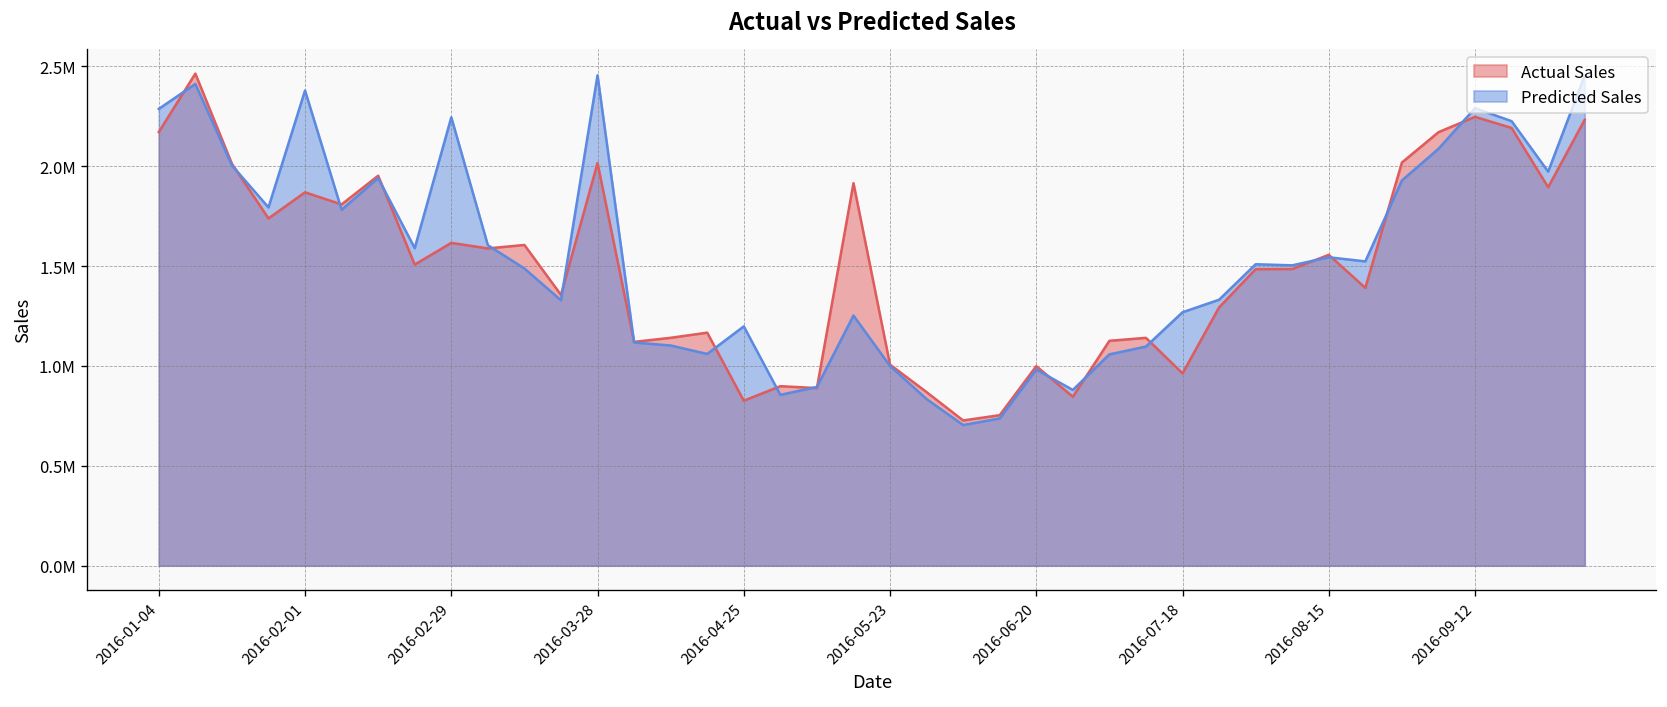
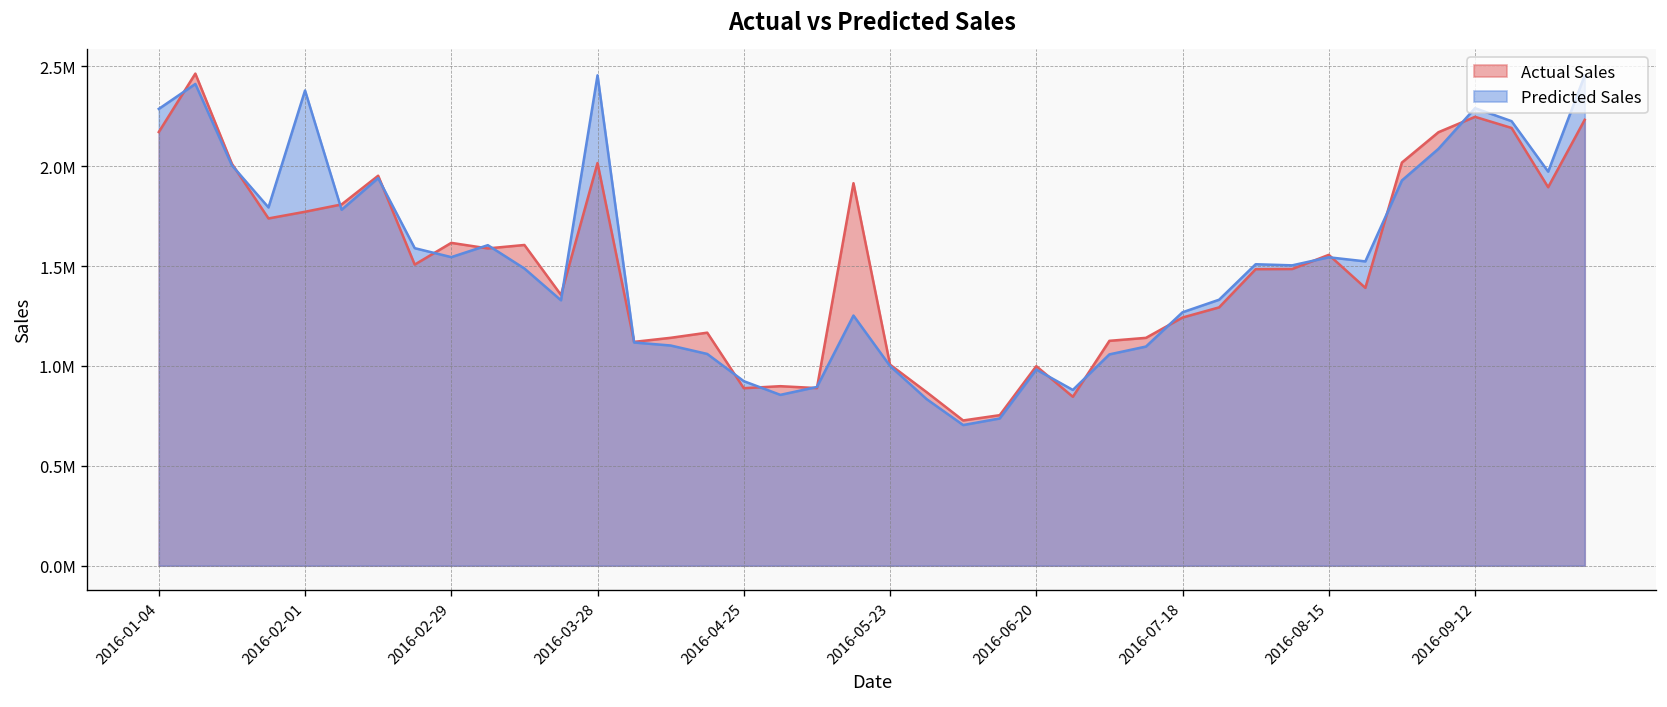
  {
    "Actual Sales": {
      "2016-01-04": 2170000,
-     "2016-02-01": 1870000,
+     "2016-02-01": 1770000,
      "2016-02-29": 1620000,
      "2016-03-28": 2020000,
-     "2016-04-25": 830000,
+     "2016-04-25": 890000,
      "2016-06-20": 1000000,
-     "2016-07-18": 960000,
+     "2016-07-18": 1240000,
      "2016-09-12": 2250000
    },
    "Predicted Sales": {
      "2016-01-04": 2290000,
      "2016-02-01": 2380000,
-     "2016-02-29": 2250000,
+     "2016-02-29": 1550000,
      "2016-03-28": 2460000,
-     "2016-04-25": 1200000,
+     "2016-04-25": 920000,
      "2016-06-20": 980000,
      "2016-07-18": 1270000
    }
  }
